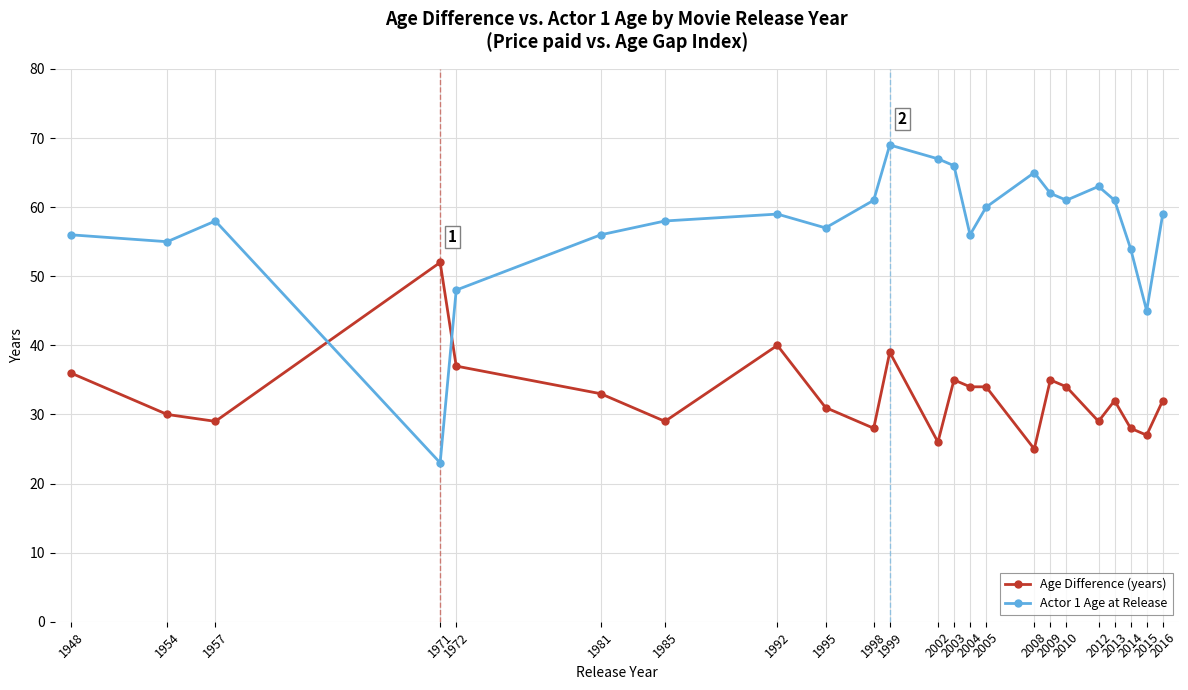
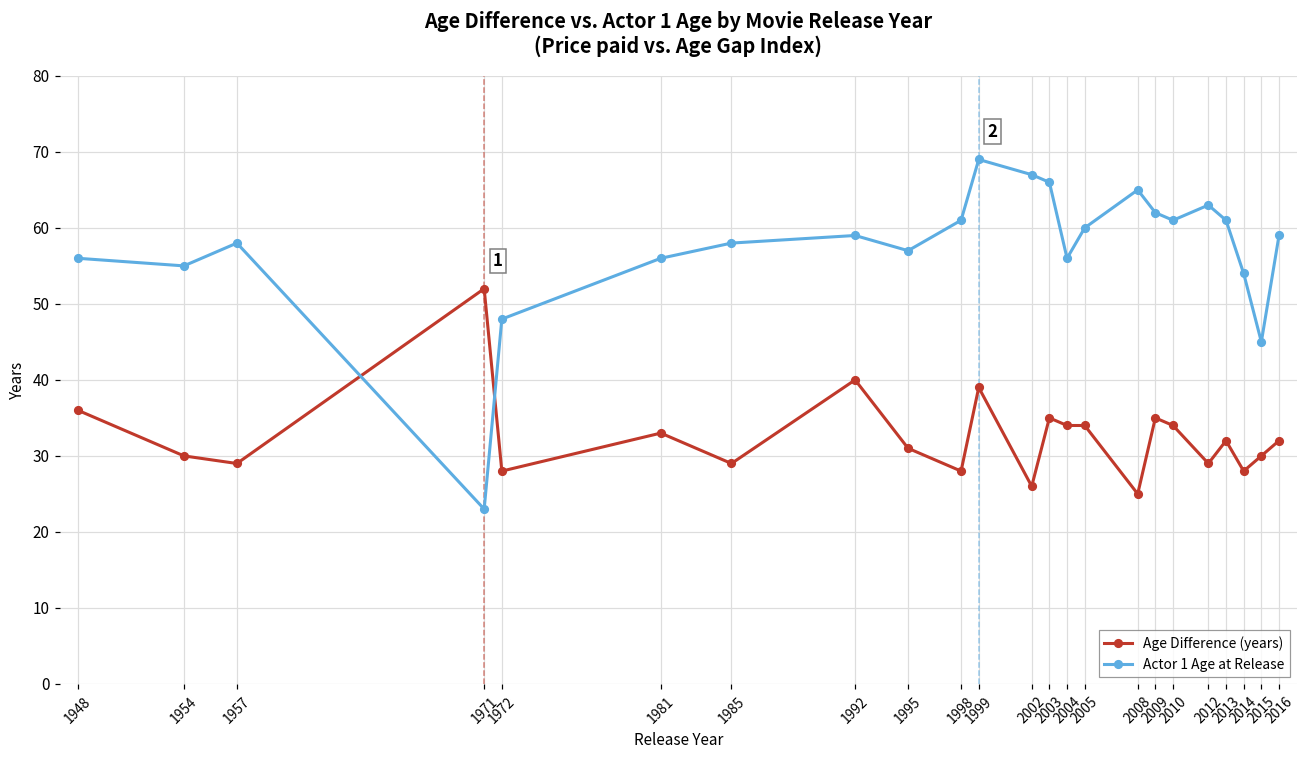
  {
    "Age Difference (years)": {
      "1948": 36,
      "1954": 30,
      "1957": 29,
-     "1972": 37,
+     "1972": 28,
      "1981": 33,
      "1985": 29,
      "1992": 40,
      "1995": 31,
      "1998": 28,
      "1999": 39,
      "2002": 26,
      "2003": 35,
      "2004": 34,
      "2005": 34,
      "2008": 25,
      "2009": 35,
      "2010": 34,
      "2012": 29,
      "2013": 32,
      "2014": 28,
-     "2015": 27,
+     "2015": 30,
      "2016": 32
    },
    "Actor 1 Age at Release": {
      "1948": 56,
      "1954": 55,
      "1957": 58,
      "1971": 23,
      "1972": 48,
      "1981": 56,
      "1985": 58,
      "1992": 59,
      "1995": 57,
      "1998": 61,
      "2002": 67,
      "2003": 66,
      "2004": 56,
      "2005": 60,
      "2008": 65,
      "2009": 62,
      "2010": 61,
      "2012": 63,
      "2013": 61,
      "2014": 54,
      "2015": 45,
      "2016": 59
    }
  }
